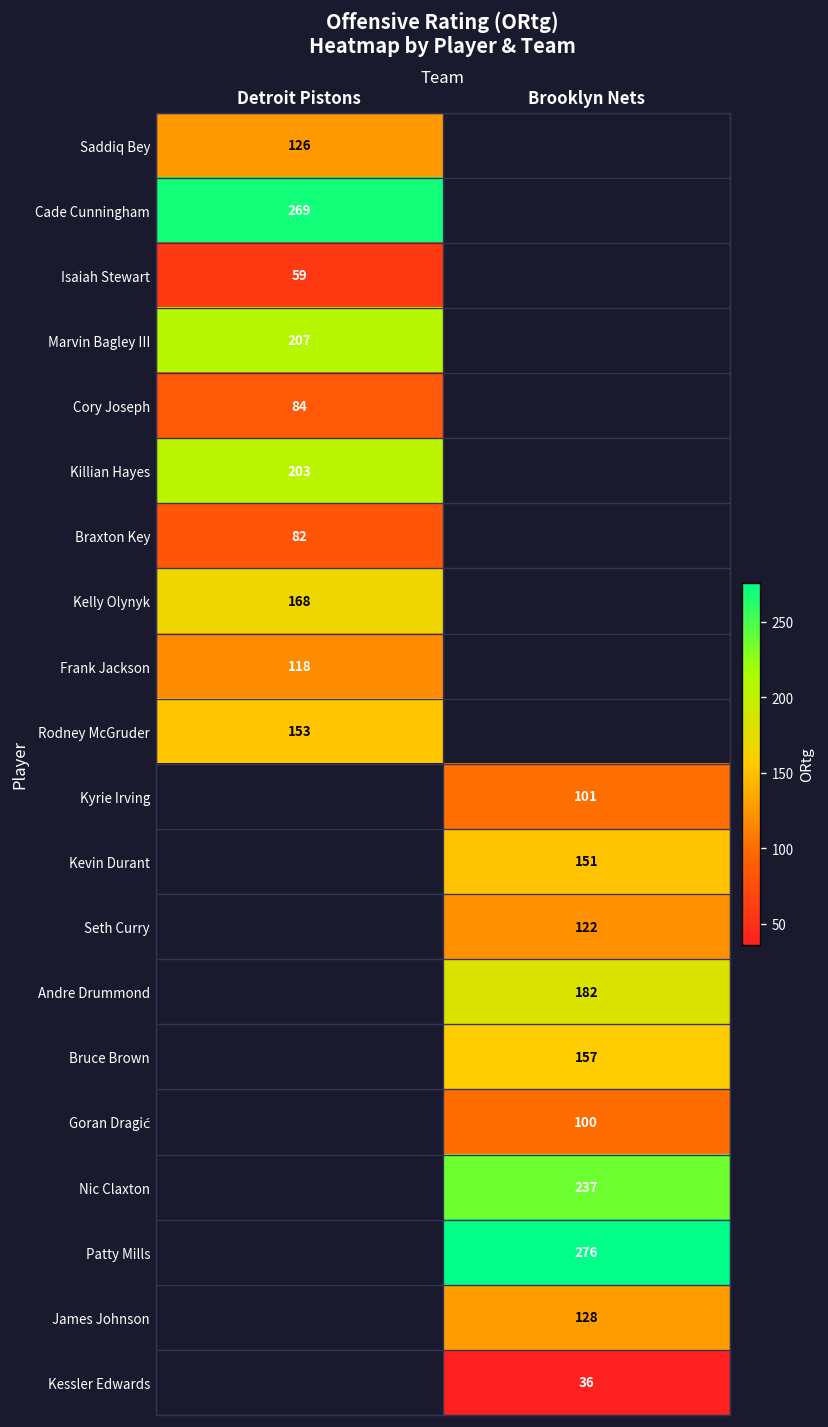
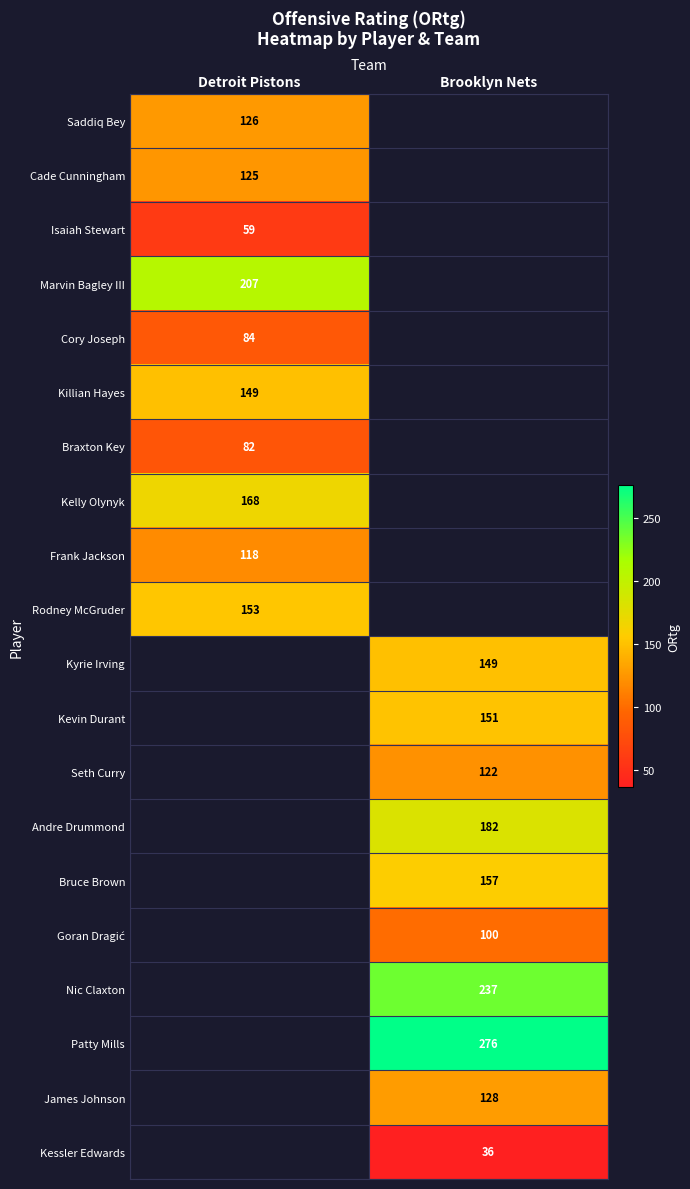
  {
    "Saddiq Bey": {
      "Detroit Pistons": 126
    },
    "Cade Cunningham": {
-     "Detroit Pistons": 269
+     "Detroit Pistons": 125
    },
    "Isaiah Stewart": {
      "Detroit Pistons": 59
    },
    "Marvin Bagley III": {
      "Detroit Pistons": 207
    },
    "Cory Joseph": {
      "Detroit Pistons": 84
    },
    "Killian Hayes": {
-     "Detroit Pistons": 203
+     "Detroit Pistons": 149
    },
    "Braxton Key": {
      "Detroit Pistons": 82
    },
    "Kelly Olynyk": {
      "Detroit Pistons": 168
    },
    "Frank Jackson": {
      "Detroit Pistons": 118
    },
    "Rodney McGruder": {
      "Detroit Pistons": 153
    },
    "Kyrie Irving": {
-     "Brooklyn Nets": 101
+     "Brooklyn Nets": 149
    },
    "Kevin Durant": {
      "Brooklyn Nets": 151
    },
    "Seth Curry": {
      "Brooklyn Nets": 122
    },
    "Andre Drummond": {
      "Brooklyn Nets": 182
    },
    "Bruce Brown": {
      "Brooklyn Nets": 157
    },
    "Goran Dragić": {
      "Brooklyn Nets": 100
    },
    "Nic Claxton": {
      "Brooklyn Nets": 237
    },
    "Patty Mills": {
      "Brooklyn Nets": 276
    },
    "James Johnson": {
      "Brooklyn Nets": 128
    },
    "Kessler Edwards": {
      "Brooklyn Nets": 36
    }
  }
